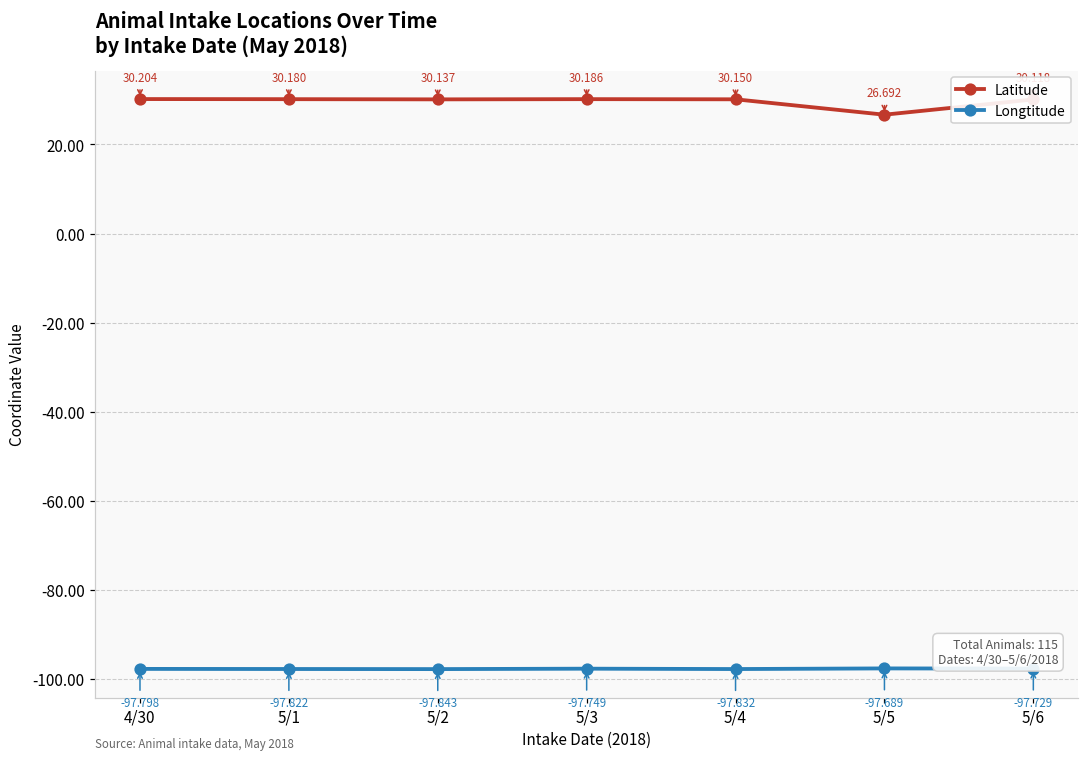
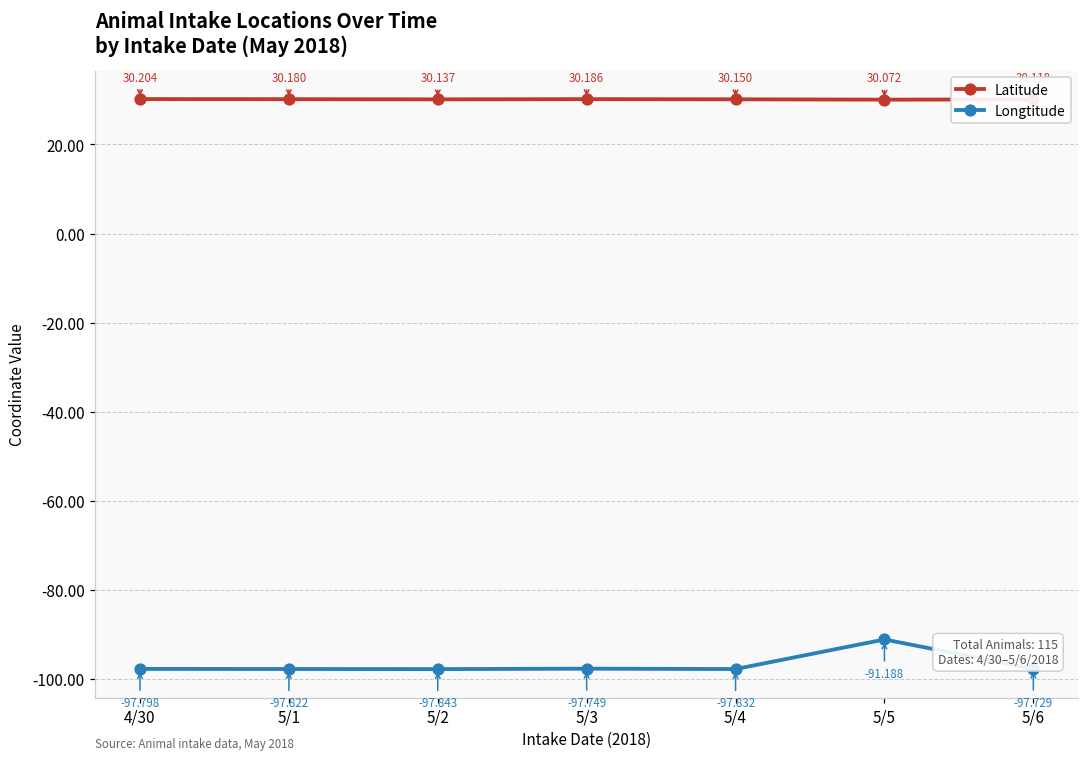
  {
    "Latitude": {
      "4/30": 30.204,
      "5/1": 30.180,
      "5/2": 30.137,
      "5/3": 30.186,
      "5/4": 30.150,
-     "5/5": 26.692
+     "5/5": 30.072
    },
    "Longtitude": {
      "4/30": -97.798,
      "5/1": -97.822,
      "5/2": -97.843,
      "5/3": -97.749,
      "5/4": -97.832,
-     "5/5": -97.689
+     "5/5": -91.188
    }
  }
